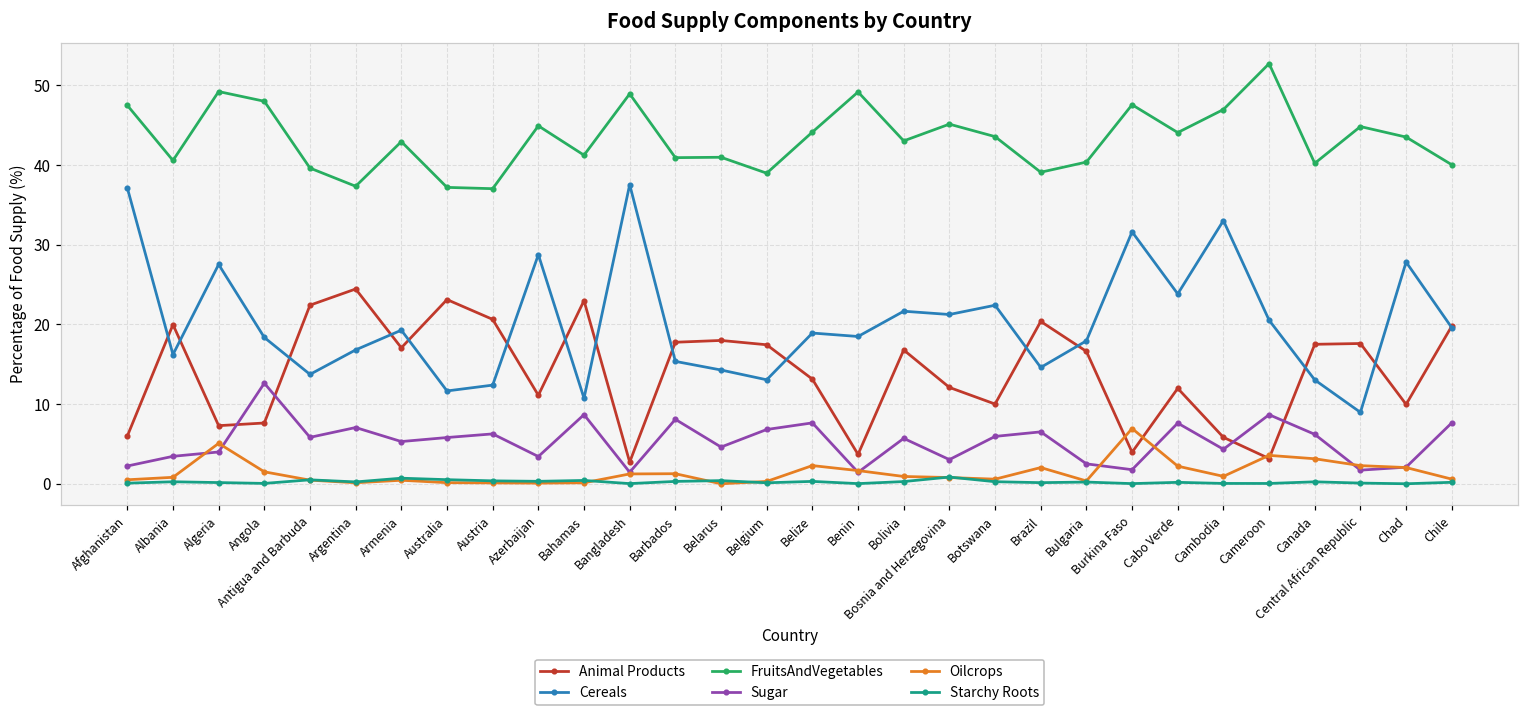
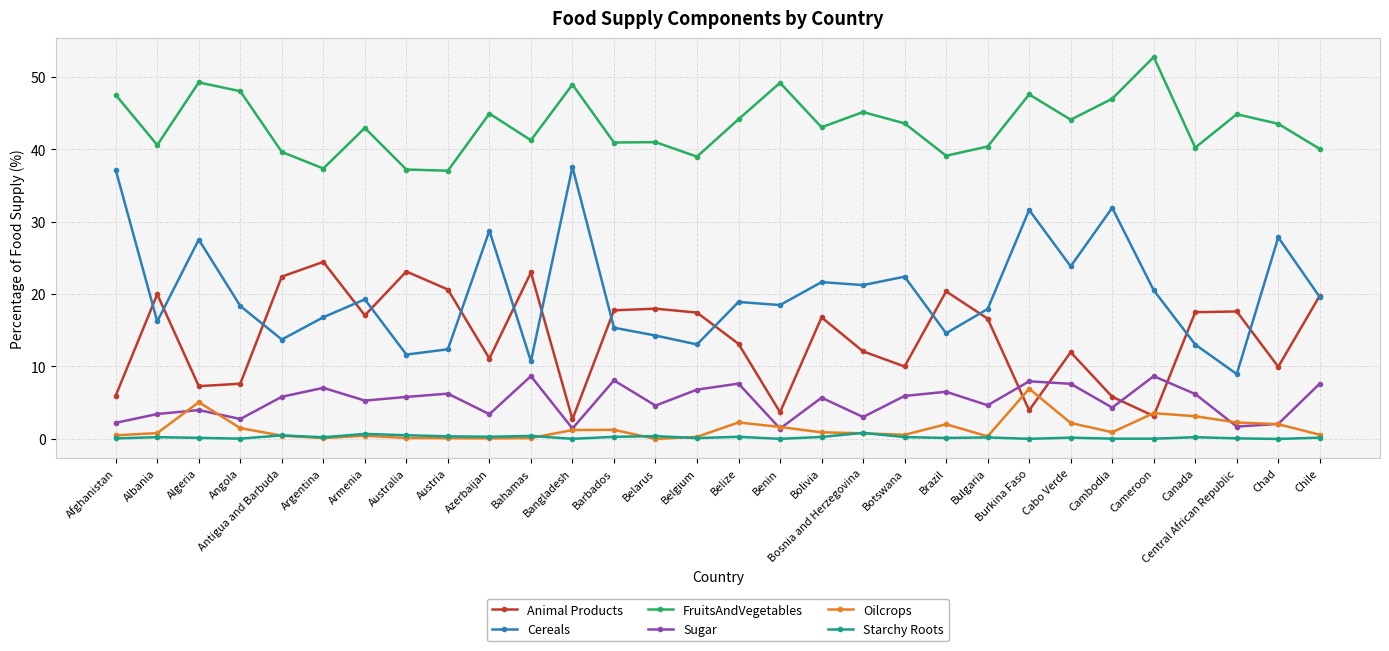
  {
    "Animal Products": {
      "Afghanistan": 6,
      "Albania": 20,
      "Algeria": 7,
      "Angola": 8,
      "Antigua and Barbuda": 22,
      "Argentina": 24,
      "Armenia": 17,
      "Australia": 23,
      "Austria": 21,
      "Azerbaijan": 11,
      "Bahamas": 23,
      "Bangladesh": 3,
      "Barbados": 18,
      "Belarus": 18,
      "Belgium": 17,
      "Belize": 13,
      "Benin": 4,
      "Bolivia": 17,
      "Bosnia and Herzegovina": 12,
      "Botswana": 10,
      "Brazil": 20,
      "Bulgaria": 17,
      "Burkina Faso": 4,
      "Cabo Verde": 12,
      "Cambodia": 6,
      "Cameroon": 3,
      "Canada": 17,
      "Central African Republic": 18,
      "Chad": 10
    },
    "Cereals": {
      "Afghanistan": 37,
      "Albania": 16,
      "Algeria": 28,
      "Angola": 18,
      "Antigua and Barbuda": 14,
      "Argentina": 17,
      "Armenia": 19,
      "Australia": 12,
      "Austria": 12,
      "Azerbaijan": 29,
      "Bahamas": 11,
      "Bangladesh": 38,
      "Barbados": 15,
      "Belarus": 14,
      "Belgium": 13,
      "Belize": 19,
      "Benin": 18,
      "Bolivia": 22,
      "Bosnia and Herzegovina": 21,
      "Botswana": 22,
      "Brazil": 15,
      "Bulgaria": 18,
      "Burkina Faso": 32,
      "Cabo Verde": 24,
-     "Cambodia": 33,
+     "Cambodia": 32,
      "Cameroon": 21,
      "Canada": 13,
      "Central African Republic": 9,
      "Chad": 28
    },
    "Sugar": {
      "Afghanistan": 2,
      "Albania": 3,
      "Algeria": 4,
-     "Angola": 13,
+     "Angola": 3,
      "Antigua and Barbuda": 6,
      "Argentina": 7,
      "Armenia": 5,
      "Australia": 6,
      "Austria": 6,
      "Azerbaijan": 3,
      "Bahamas": 9,
      "Barbados": 8,
      "Belarus": 5,
      "Belgium": 7,
      "Belize": 8,
      "Bolivia": 6,
      "Bosnia and Herzegovina": 3,
      "Botswana": 6,
      "Brazil": 7,
-     "Bulgaria": 2,
-     "Burkina Faso": 2,
+     "Bulgaria": 5,
+     "Burkina Faso": 8,
      "Cabo Verde": 8,
      "Cambodia": 4,
      "Cameroon": 9,
      "Canada": 6,
      "Central African Republic": 2,
      "Chile": 8
    },
    "Oilcrops": {
      "Afghanistan": 1,
      "Albania": 1,
      "Algeria": 5,
      "Angola": 1,
      "Australia": 0,
      "Barbados": 1,
      "Belarus": 0,
      "Belize": 2,
      "Bolivia": 1,
      "Brazil": 2,
      "Burkina Faso": 7,
      "Cabo Verde": 2,
      "Cambodia": 1,
      "Cameroon": 4,
      "Canada": 3,
      "Central African Republic": 2,
      "Chile": 1
    }
  }
